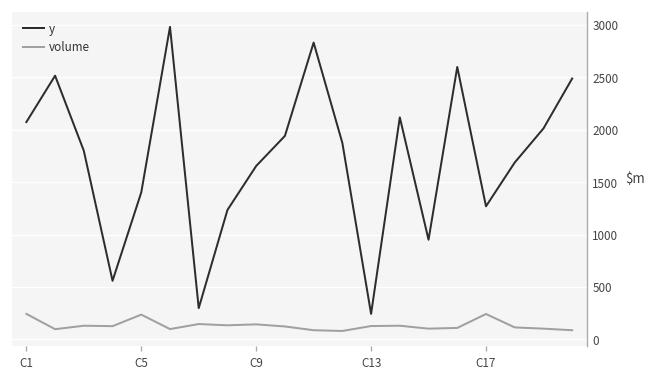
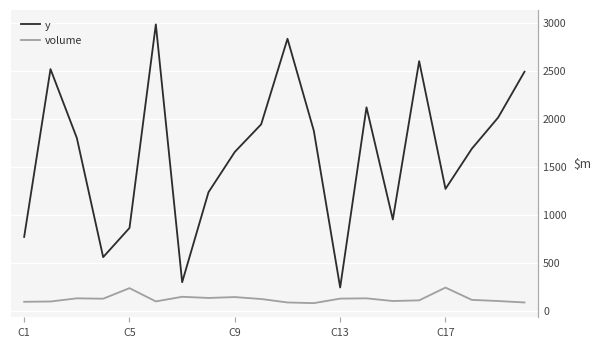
  {
    "y": {
-     "C1": 2100,
-     "C5": 1400,
+     "C1": 800,
+     "C5": 900,
      "C9": 1700,
      "C13": 200,
      "C17": 1300
    },
    "volume": {
-     "C1": 200,
+     "C1": 100,
      "C5": 200,
      "C9": 100,
      "C13": 100,
      "C17": 200
    }
  }
